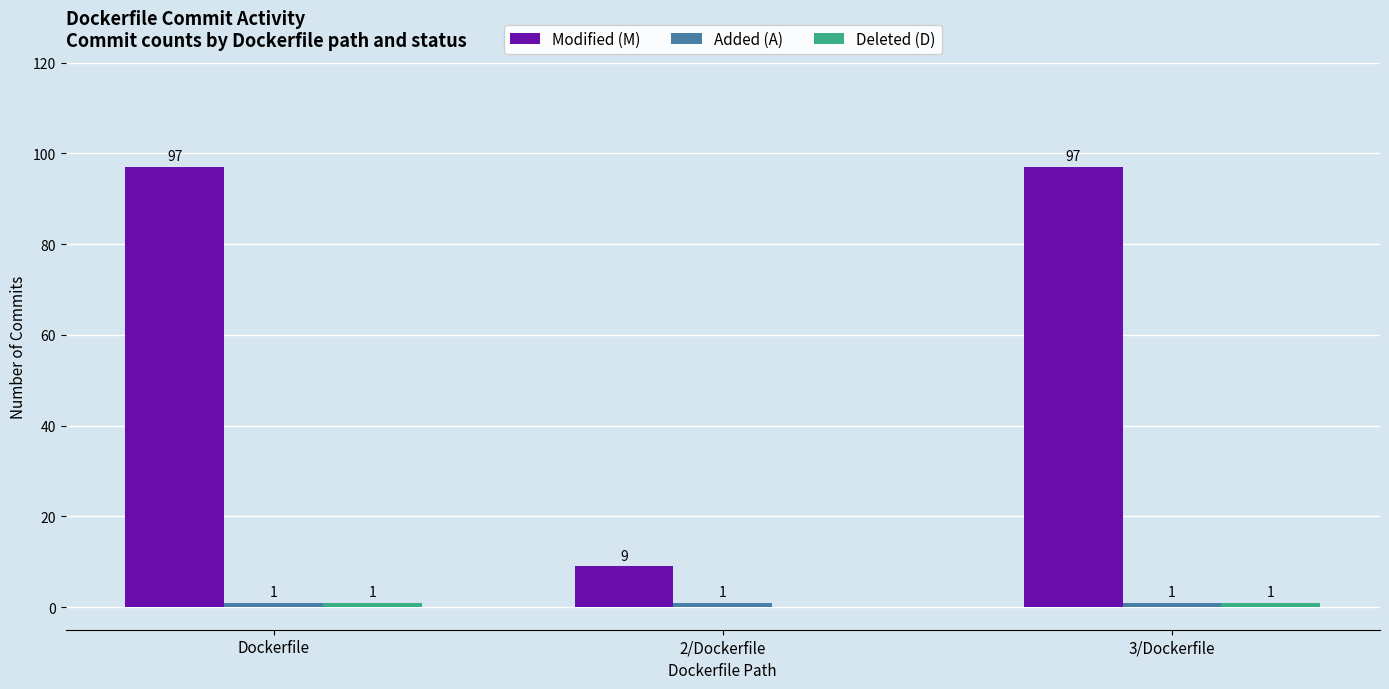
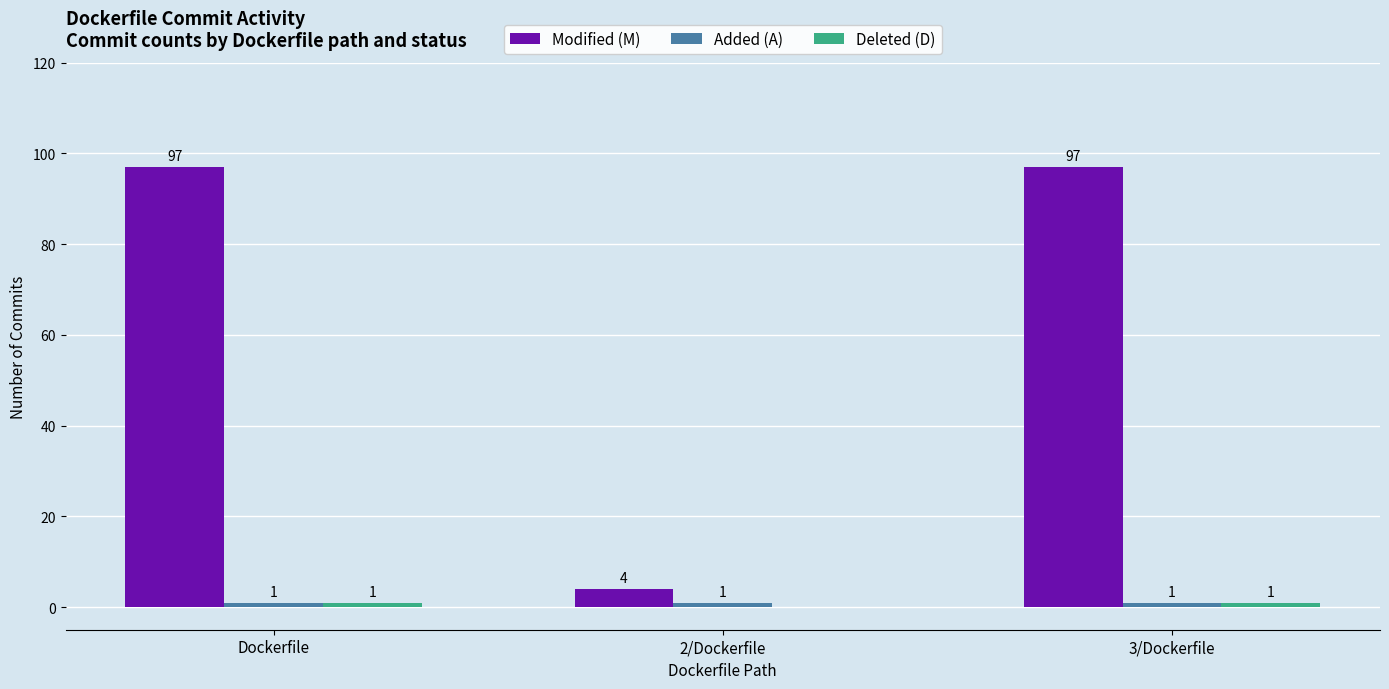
  {
    "Modified (M)": {
      "Dockerfile": 97,
-     "2/Dockerfile": 9,
+     "2/Dockerfile": 4,
      "3/Dockerfile": 97
    }
  }
